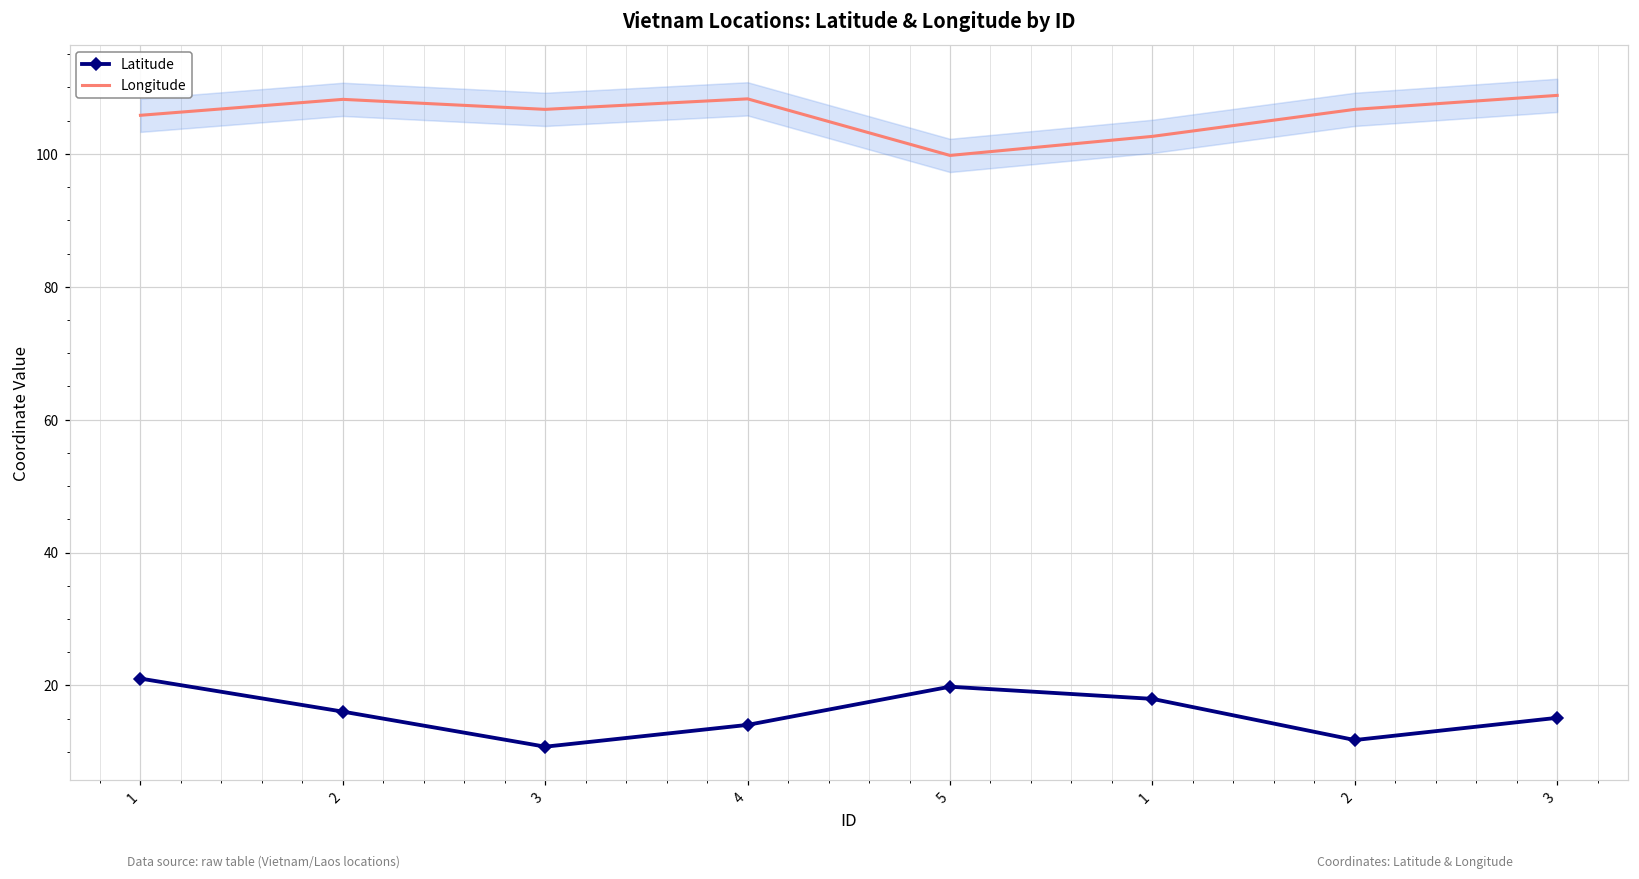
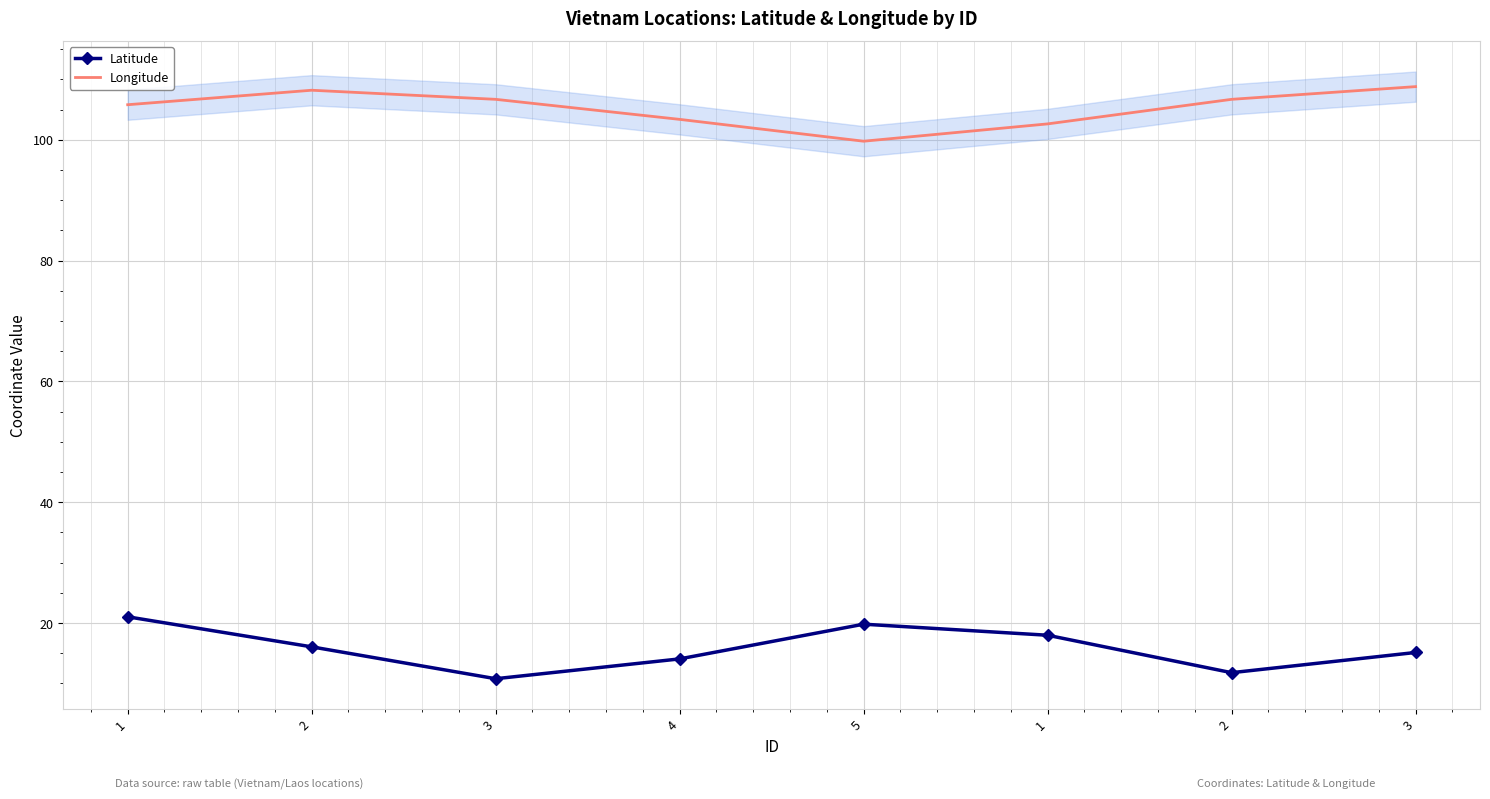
  {
    "Latitude": {
      "4": 14,
      "5": 20
    },
    "Longitude": {
-     "4": 108,
+     "4": 103,
      "5": 100
    }
  }
